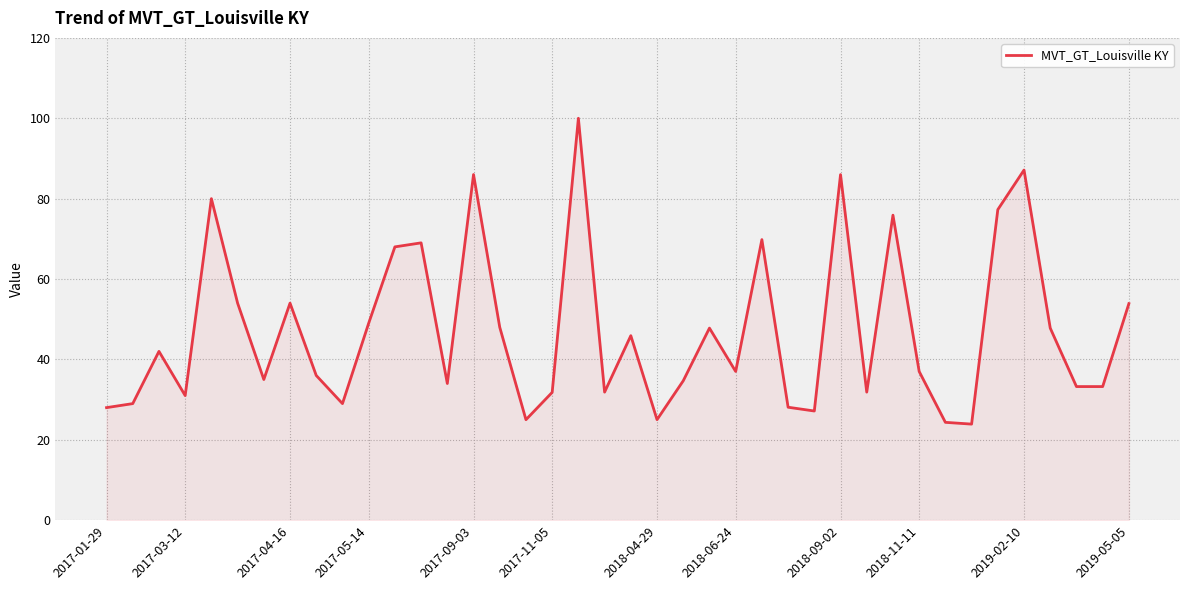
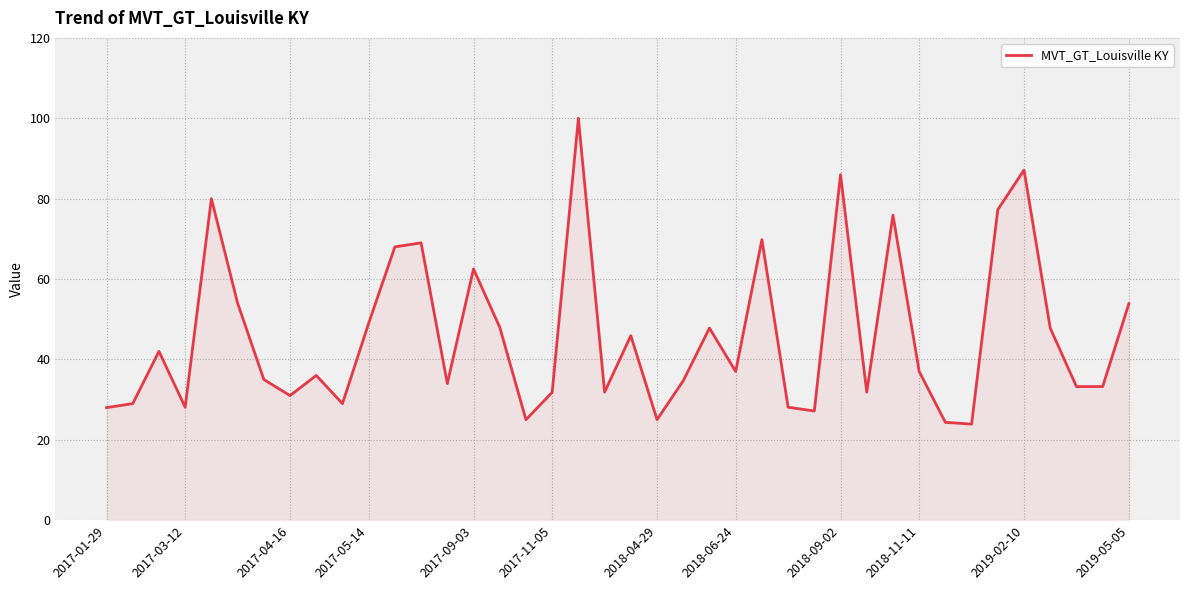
  {
    "2017-01-29": 28,
-   "2017-03-12": 31,
-   "2017-04-16": 54,
+   "2017-03-12": 28,
+   "2017-04-16": 31,
    "2017-05-14": 49,
-   "2017-09-03": 86,
+   "2017-09-03": 63,
    "2017-11-05": 32,
    "2018-04-29": 25,
    "2018-06-24": 37,
    "2018-09-02": 86,
    "2018-11-11": 37,
    "2019-02-10": 87,
    "2019-05-05": 54
  }
